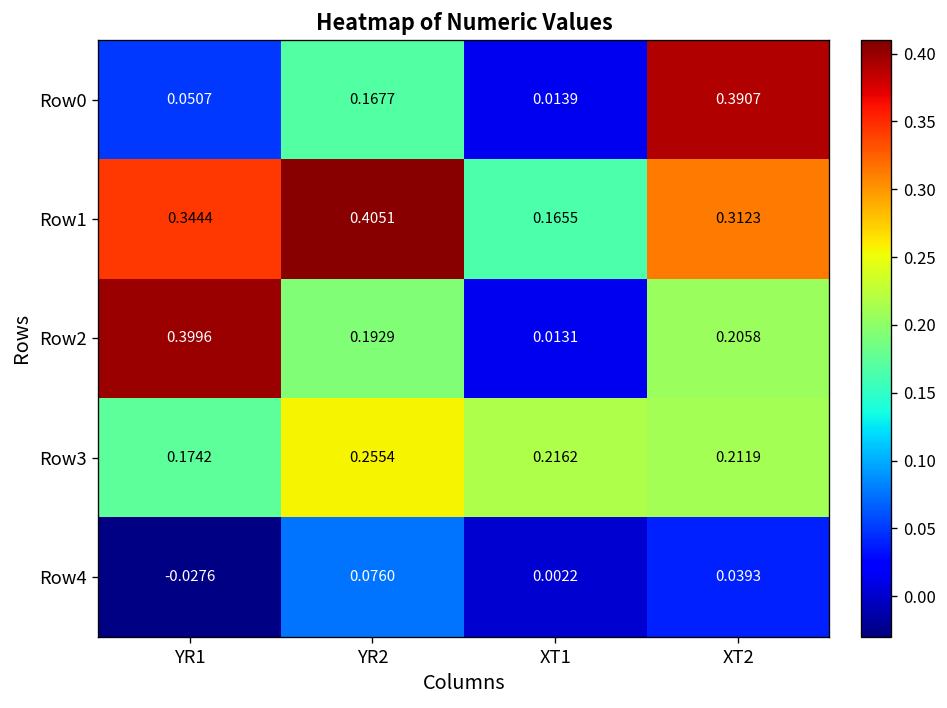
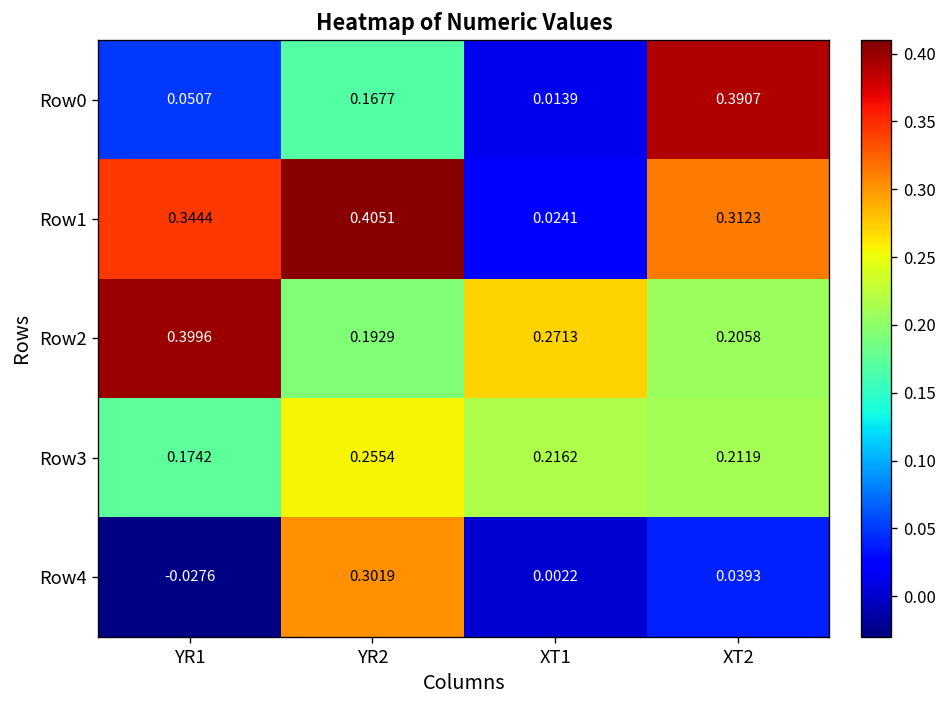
  {
    "Row0": {
      "YR1": 0.0507,
      "YR2": 0.1677,
      "XT1": 0.0139,
      "XT2": 0.3907
    },
    "Row1": {
      "YR1": 0.3444,
      "YR2": 0.4051,
-     "XT1": 0.1655,
+     "XT1": 0.0241,
      "XT2": 0.3123
    },
    "Row2": {
      "YR1": 0.3996,
      "YR2": 0.1929,
-     "XT1": 0.0131,
+     "XT1": 0.2713,
      "XT2": 0.2058
    },
    "Row3": {
      "YR1": 0.1742,
      "YR2": 0.2554,
      "XT1": 0.2162,
      "XT2": 0.2119
    },
    "Row4": {
      "YR1": -0.0276,
-     "YR2": 0.0760,
+     "YR2": 0.3019,
      "XT1": 0.0022,
      "XT2": 0.0393
    }
  }
